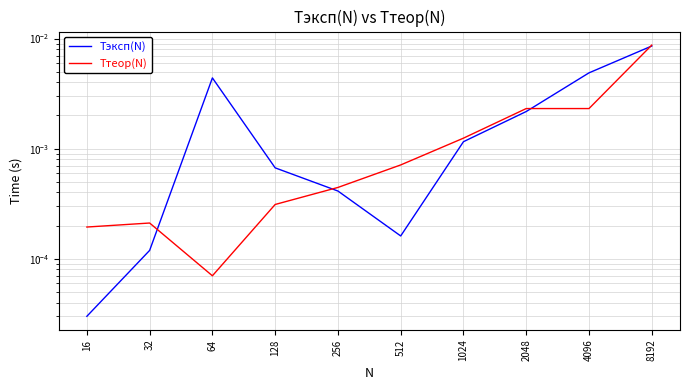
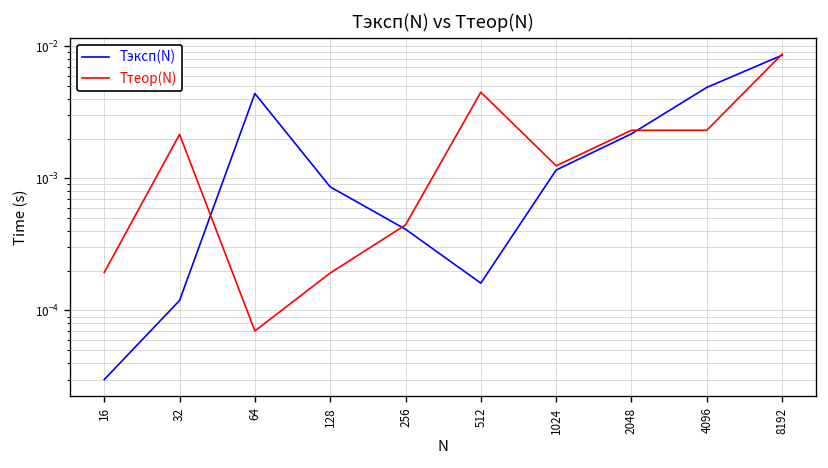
  {
    "Tэксп(N)": {
      "16": 0.000030,
      "32": 0.00012,
      "64": 0.0044,
-     "128": 0.0007,
+     "128": 0.0009,
      "256": 0.0004,
      "512": 0.00016,
      "1024": 0.0012,
      "2048": 0.0022,
      "4096": 0.005
    },
    "Tтеор(N)": {
      "16": 0.00019,
-     "32": 0.00021,
+     "32": 0.0022,
      "64": 0.00007,
-     "128": 0.00031,
+     "128": 0.00019,
      "256": 0.00044,
-     "512": 0.0007,
+     "512": 0.0045,
      "1024": 0.0012,
      "2048": 0.0023,
      "4096": 0.0023
    }
  }
